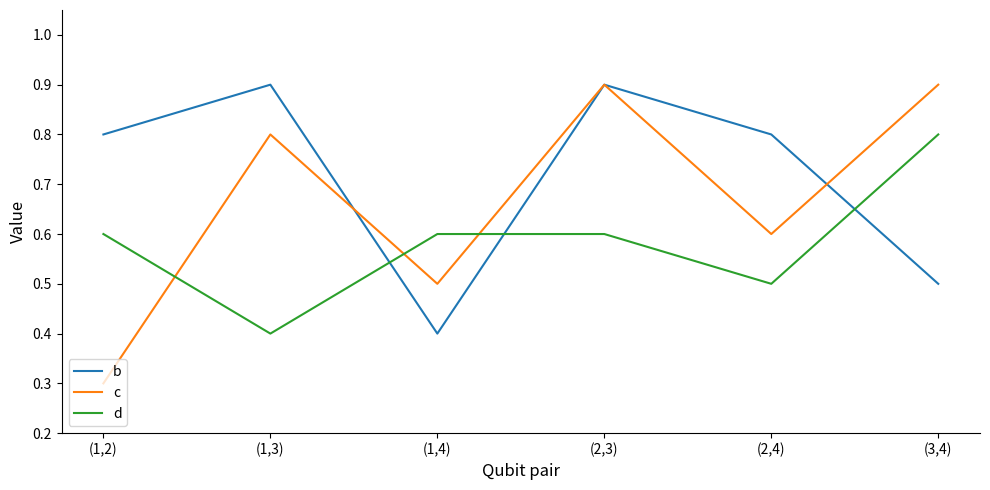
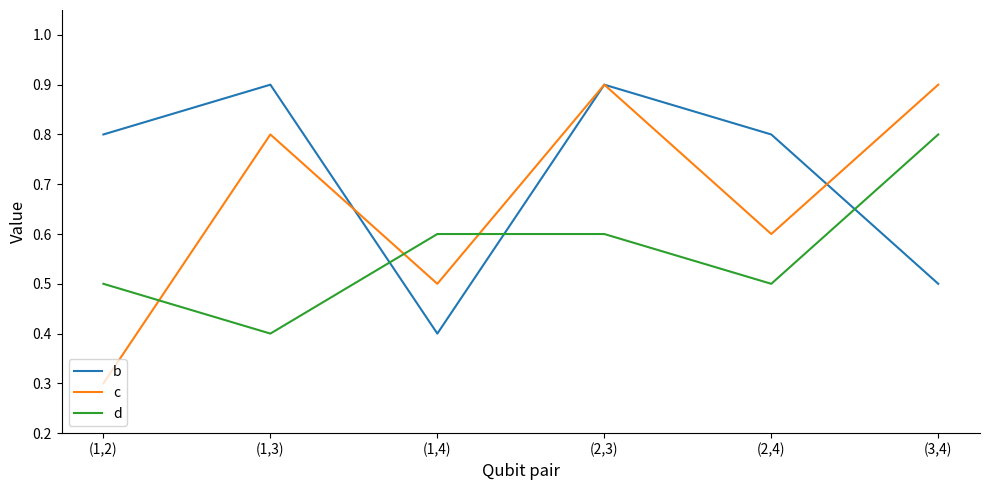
  {
    "b": {
      "(1,2)": 0.8,
      "(1,3)": 0.9,
      "(1,4)": 0.4,
      "(2,4)": 0.8,
      "(3,4)": 0.5
    },
    "c": {
      "(1,3)": 0.8,
      "(1,4)": 0.5,
      "(2,4)": 0.6,
      "(3,4)": 0.9
    },
    "d": {
-     "(1,2)": 0.6,
+     "(1,2)": 0.5,
      "(1,3)": 0.4,
      "(1,4)": 0.6,
      "(2,3)": 0.6,
      "(2,4)": 0.5,
      "(3,4)": 0.8
    }
  }
